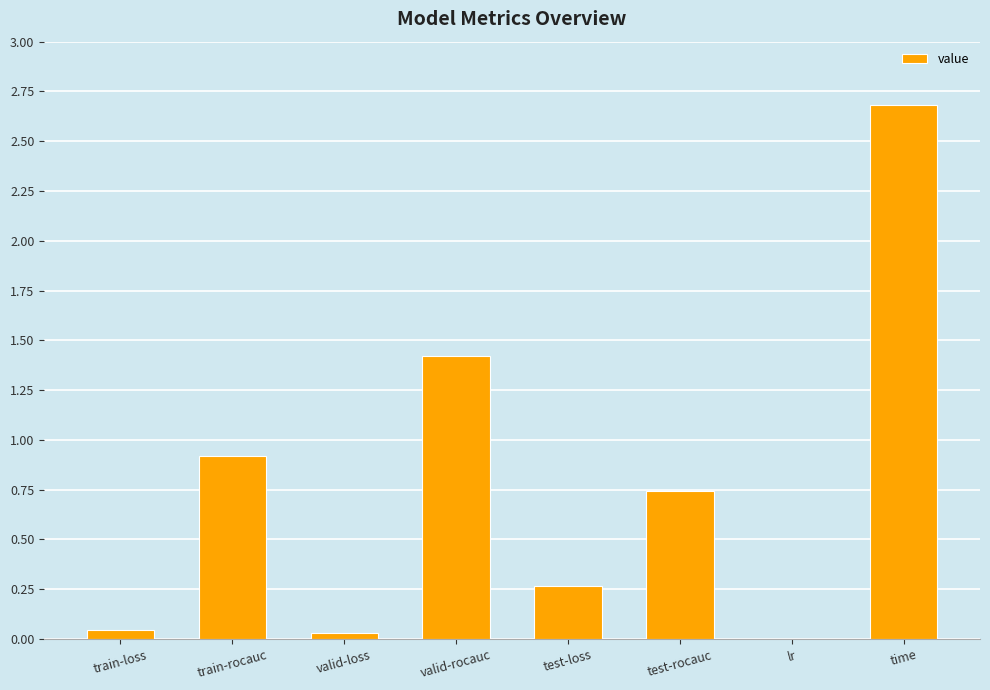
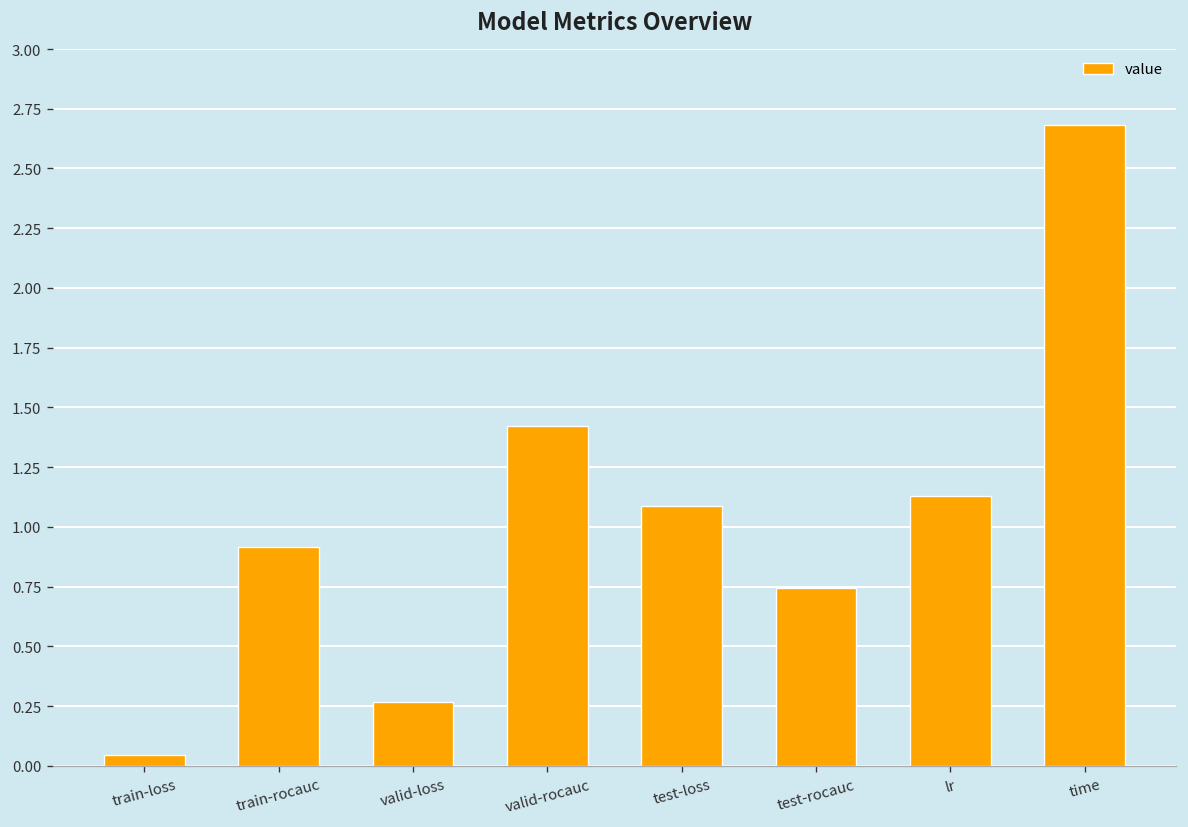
  {
    "train-loss": 0.05,
    "train-rocauc": 0.92,
-   "valid-loss": 0.03,
+   "valid-loss": 0.27,
    "valid-rocauc": 1.42,
-   "test-loss": 0.27,
+   "test-loss": 1.09,
    "test-rocauc": 0.74,
-   "lr": 0.00,
+   "lr": 1.13,
    "time": 2.68
  }
